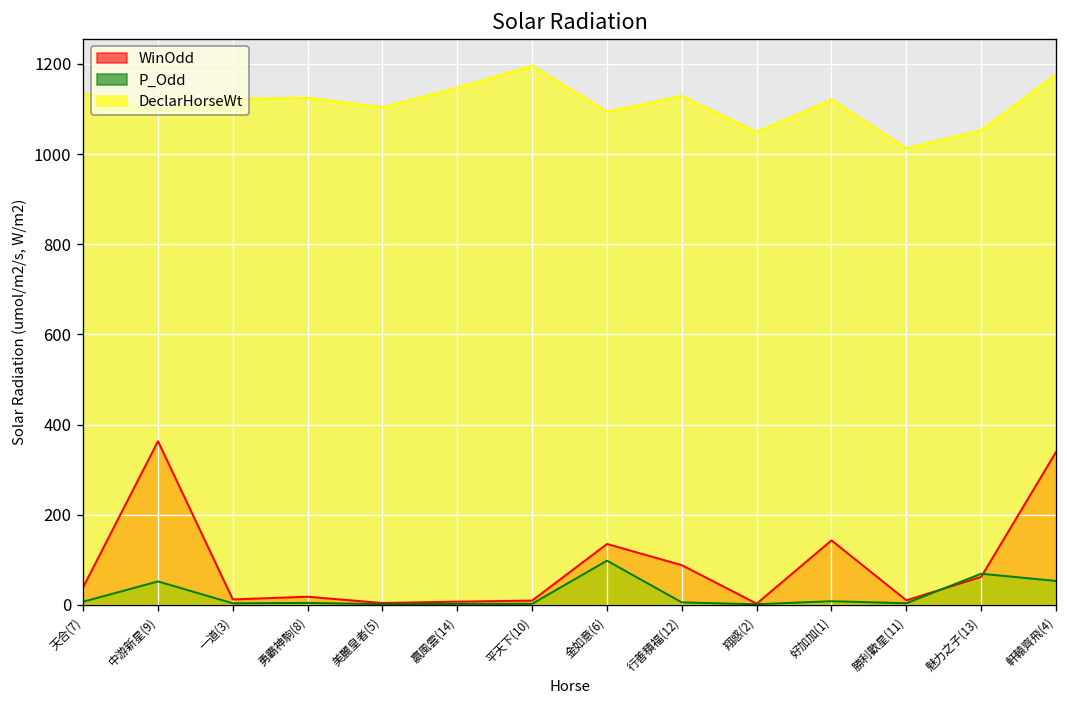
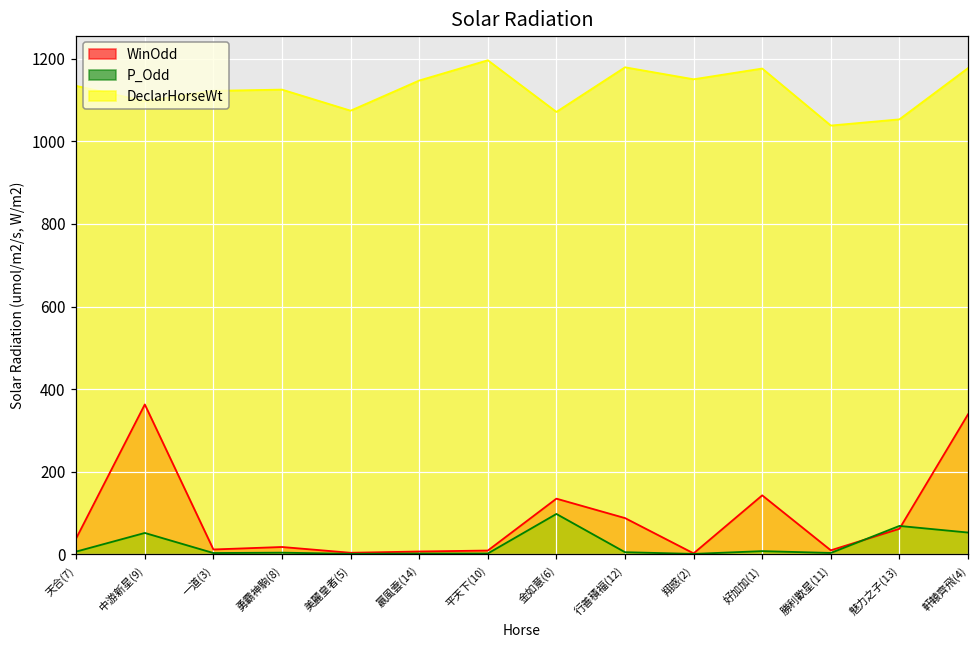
  {
    "WinOdd": {
      "天合(7)": 40,
      "中游新星(9)": 360,
      "一道(3)": 10,
      "勇霸神駒(8)": 20,
      "平天下(10)": 10,
      "金如意(6)": 140,
      "行善積福(12)": 90,
      "好加加(1)": 140,
      "魅力之子(13)": 60,
      "軒轅齊飛(4)": 340
    },
    "P_Odd": {
      "天合(7)": 10,
      "中游新星(9)": 50,
      "一道(3)": 0,
      "勇霸神駒(8)": 0,
      "平天下(10)": 0,
      "金如意(6)": 100,
      "行善積福(12)": 10,
      "好加加(1)": 10,
      "魅力之子(13)": 70,
      "軒轅齊飛(4)": 50
    },
    "DeclarHorseWt": {
      "天合(7)": 1130,
      "勇霸神駒(8)": 1130,
-     "美麗皇者(5)": 1100,
+     "美麗皇者(5)": 1070,
      "嬴風雲(14)": 1150,
      "平天下(10)": 1200,
-     "金如意(6)": 1090,
-     "行善積福(12)": 1130,
-     "翔惑(2)": 1050,
-     "好加加(1)": 1120,
-     "勝利歡星(11)": 1010,
+     "金如意(6)": 1070,
+     "行善積福(12)": 1180,
+     "翔惑(2)": 1150,
+     "好加加(1)": 1180,
+     "勝利歡星(11)": 1040,
      "魅力之子(13)": 1050,
      "軒轅齊飛(4)": 1180
    }
  }
